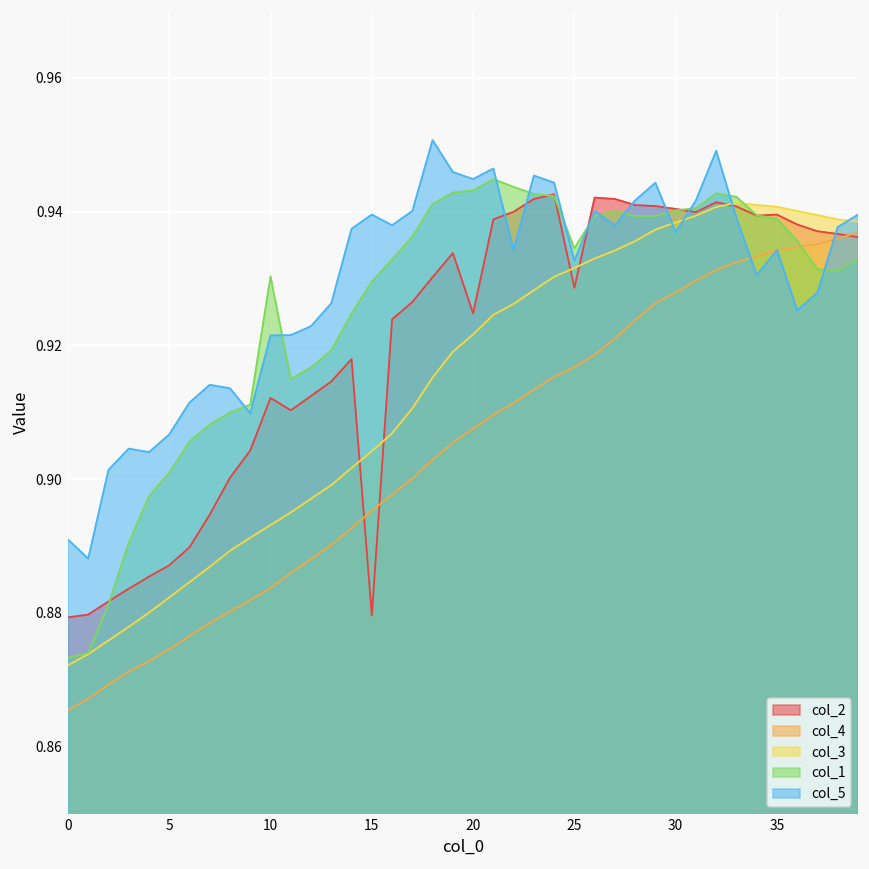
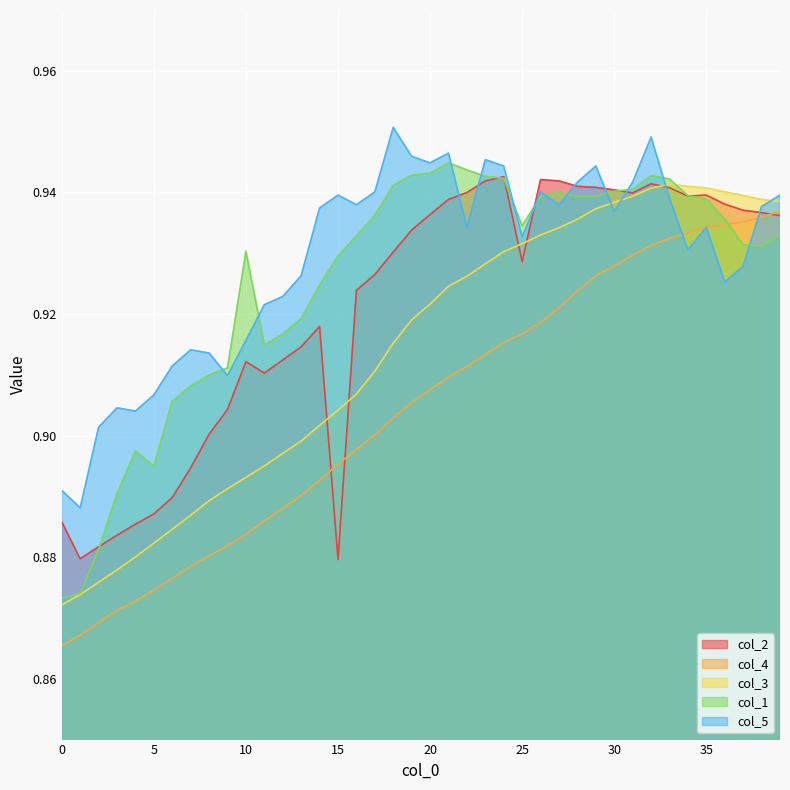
  {
    "col_2": {
-     "0": 0.879,
+     "0": 0.886,
      "5": 0.887,
      "10": 0.912,
      "15": 0.880,
-     "20": 0.925,
+     "20": 0.936,
      "25": 0.929,
      "35": 0.940
    },
    "col_1": {
      "0": 0.873,
-     "5": 0.901,
+     "5": 0.895,
      "10": 0.930,
      "15": 0.930,
      "20": 0.943,
      "25": 0.935,
      "35": 0.939
    },
    "col_5": {
      "0": 0.891,
      "5": 0.907,
-     "10": 0.921,
+     "10": 0.916,
      "15": 0.940,
      "20": 0.945,
      "25": 0.933,
      "30": 0.937
    }
  }
